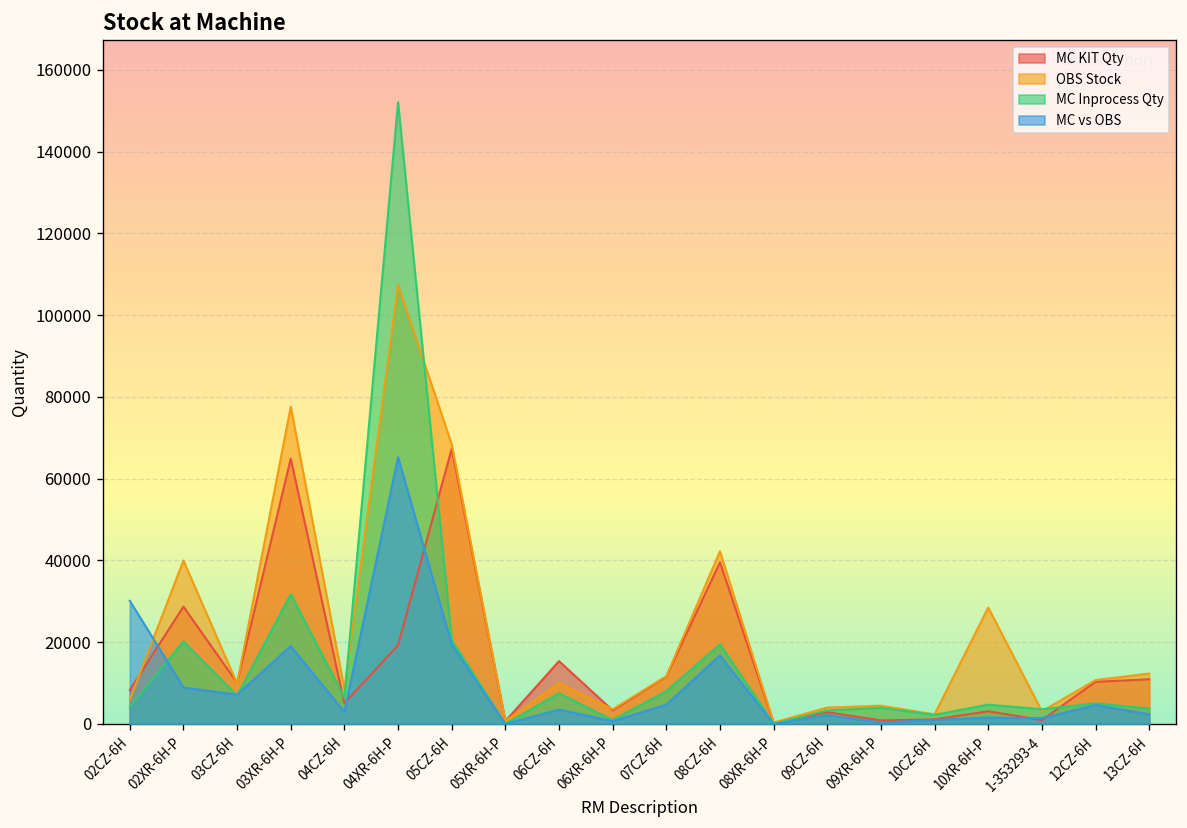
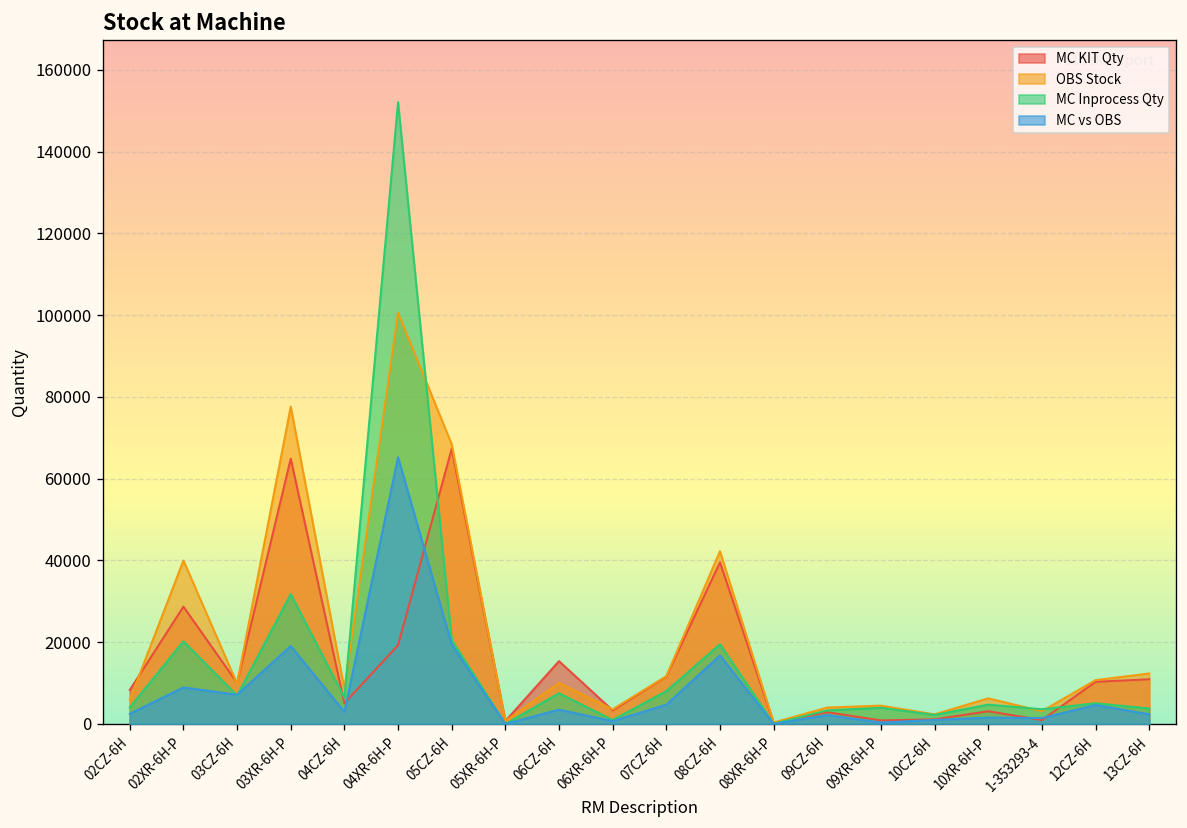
  {
    "MC KIT Qty": {
      "02CZ-6H": 8000,
      "02XR-6H-P": 29000,
      "03XR-6H-P": 65000,
      "04CZ-6H": 5000,
      "04XR-6H-P": 19000,
      "05CZ-6H": 67000,
      "06CZ-6H": 15000,
      "08CZ-6H": 40000,
      "10XR-6H-P": 3000,
      "13CZ-6H": 11000
    },
    "OBS Stock": {
      "02CZ-6H": 6000,
      "02XR-6H-P": 40000,
      "03XR-6H-P": 78000,
      "04CZ-6H": 9000,
-     "04XR-6H-P": 107000,
+     "04XR-6H-P": 101000,
      "05CZ-6H": 68000,
      "06CZ-6H": 10000,
      "08CZ-6H": 42000,
-     "10XR-6H-P": 28000,
+     "10XR-6H-P": 6000,
      "13CZ-6H": 12000
    },
    "MC Inprocess Qty": {
      "02CZ-6H": 4000,
      "02XR-6H-P": 20000,
      "03XR-6H-P": 32000,
      "04CZ-6H": 6000,
      "04XR-6H-P": 152000,
      "05CZ-6H": 21000,
      "06CZ-6H": 8000,
      "07CZ-6H": 8000,
      "08CZ-6H": 19000,
      "10XR-6H-P": 5000,
      "13CZ-6H": 4000
    },
    "MC vs OBS": {
-     "02CZ-6H": 30000,
+     "02CZ-6H": 2000,
      "02XR-6H-P": 9000,
      "03XR-6H-P": 19000,
      "04CZ-6H": 3000,
      "04XR-6H-P": 65000,
      "05CZ-6H": 19000,
      "06CZ-6H": 3000,
      "07CZ-6H": 5000,
      "08CZ-6H": 17000,
      "10XR-6H-P": 2000,
      "13CZ-6H": 2000
    }
  }
